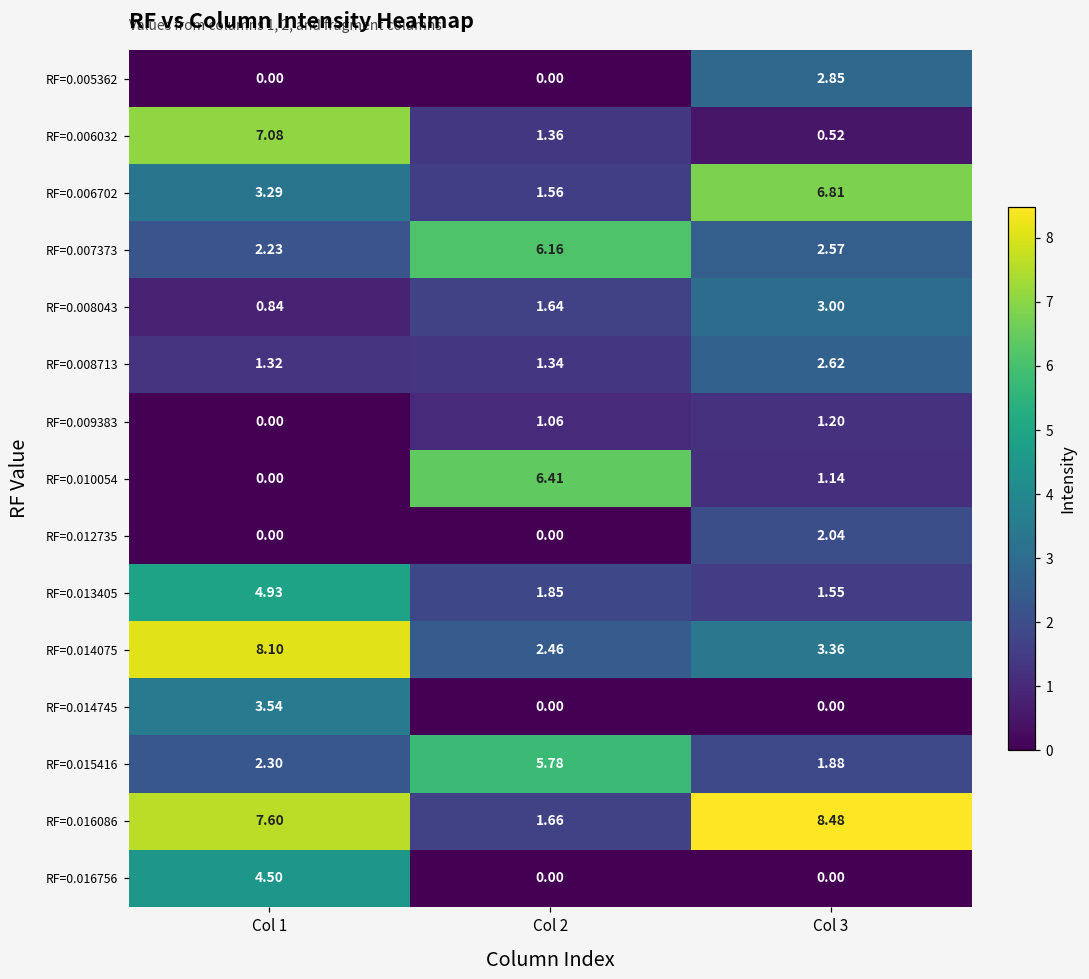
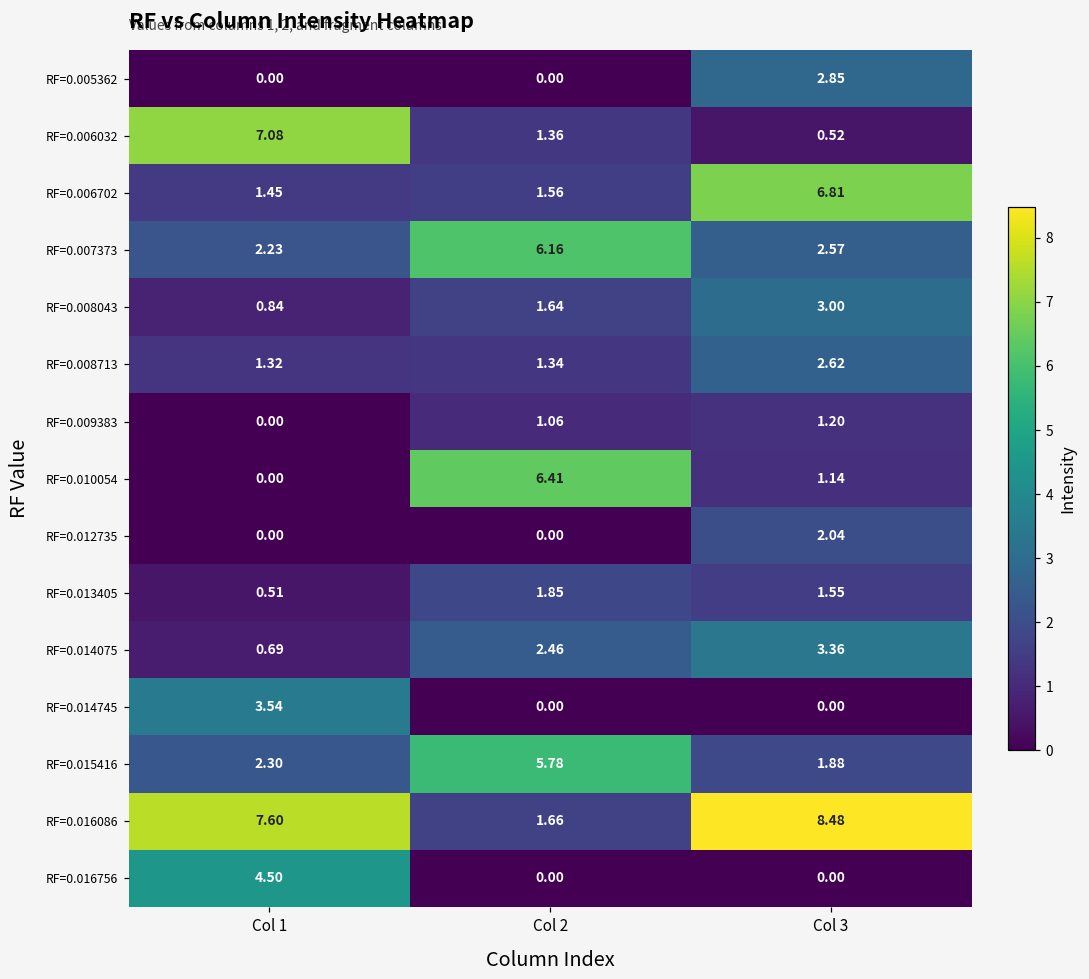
  {
    "RF=0.006702": {
-     "Col 1": 3.29
+     "Col 1": 1.45
    },
    "RF=0.013405": {
-     "Col 1": 4.93
+     "Col 1": 0.51
    },
    "RF=0.014075": {
-     "Col 1": 8.10
+     "Col 1": 0.69
    }
  }
